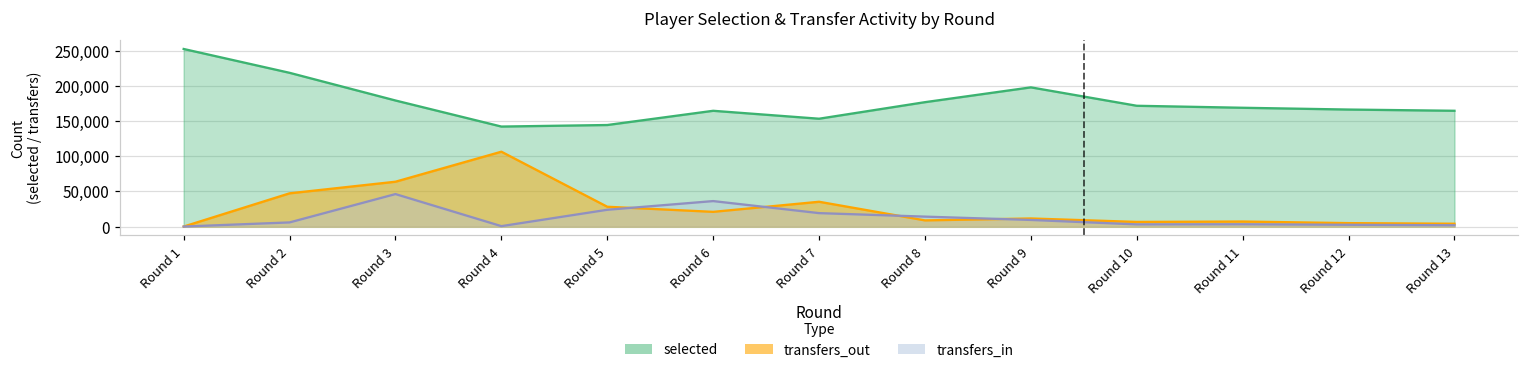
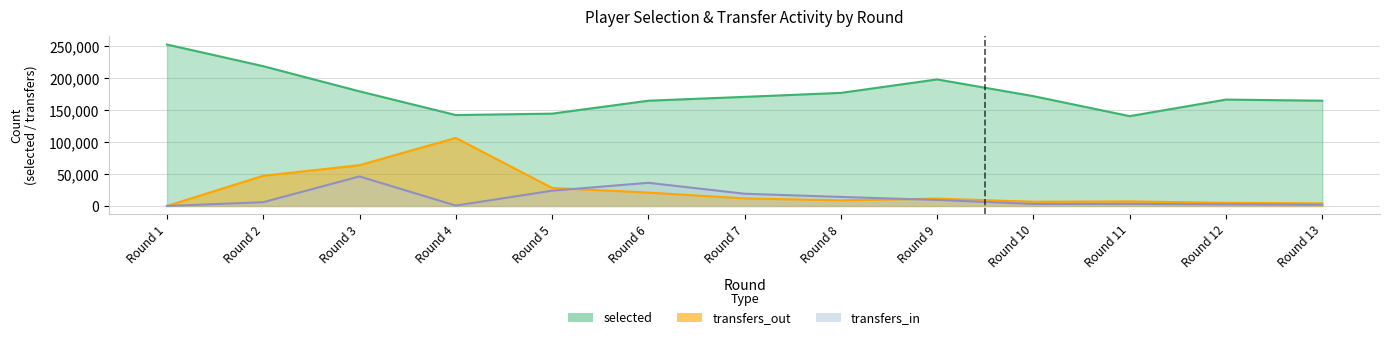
  {
    "selected": {
      "Round 1": "250,000",
      "Round 2": "220,000",
      "Round 3": "180,000",
      "Round 4": "140,000",
      "Round 5": "140,000",
      "Round 6": "160,000",
-     "Round 7": "150,000",
+     "Round 7": "170,000",
      "Round 8": "180,000",
      "Round 9": "200,000",
      "Round 10": "170,000",
-     "Round 11": "170,000",
+     "Round 11": "140,000",
      "Round 12": "170,000",
      "Round 13": "160,000"
    },
    "transfers_out": {
      "Round 2": "50,000",
      "Round 3": "60,000",
      "Round 4": "110,000",
      "Round 5": "30,000",
      "Round 6": "20,000",
-     "Round 7": "40,000",
+     "Round 7": "10,000",
      "Round 8": "10,000"
    },
    "transfers_in": {
      "Round 2": "10,000",
      "Round 3": "50,000",
      "Round 4": "0",
      "Round 5": "20,000",
      "Round 6": "40,000",
      "Round 7": "20,000",
      "Round 8": "10,000"
    }
  }
